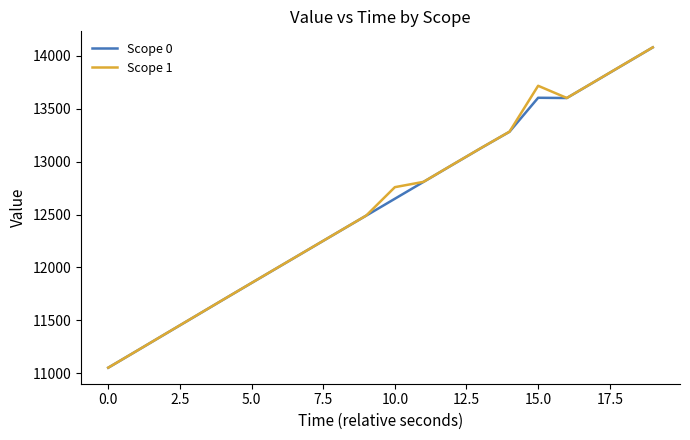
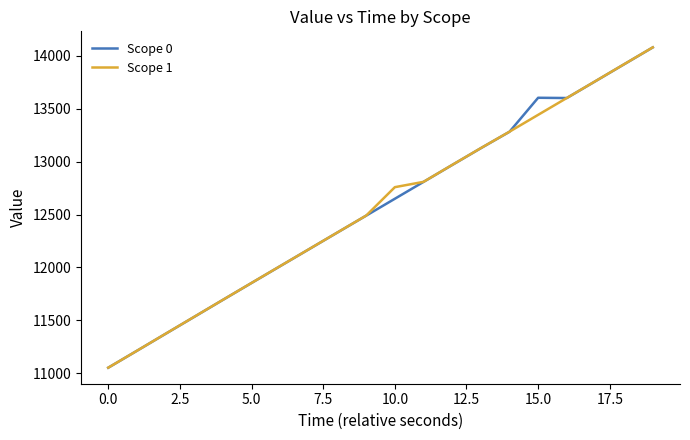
  {
    "Scope 0": {
      "10.0": 12650,
      "15.0": 13600
    },
    "Scope 1": {
      "10.0": 12760,
-     "15.0": 13720
+     "15.0": 13440
    }
  }
